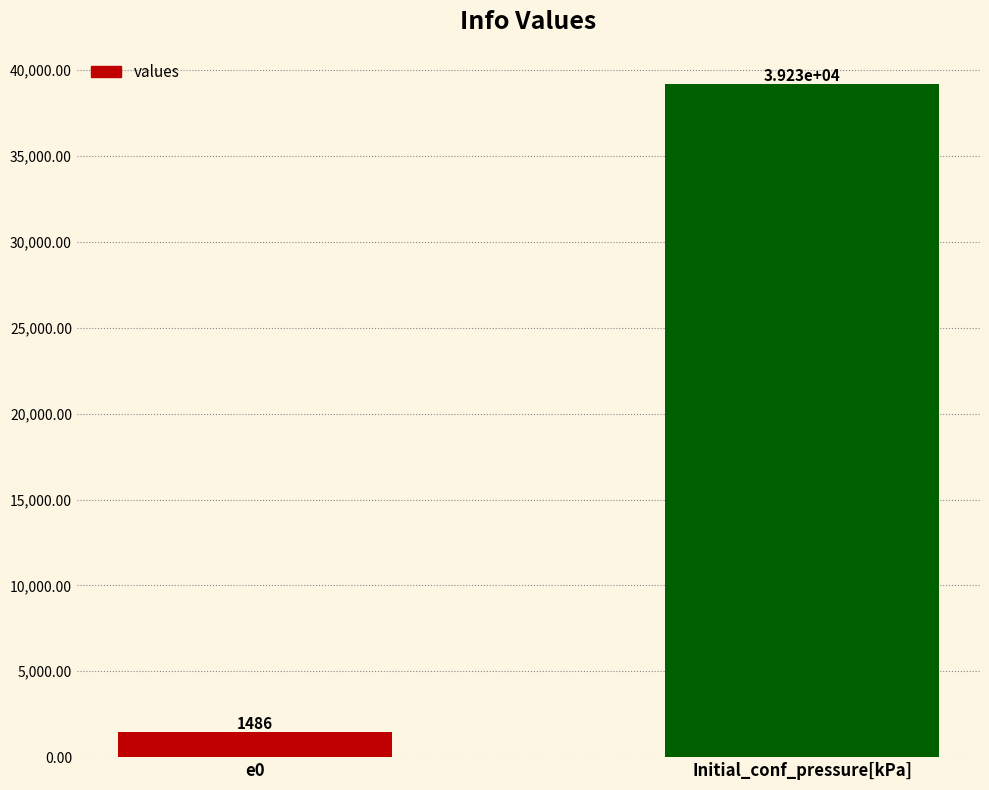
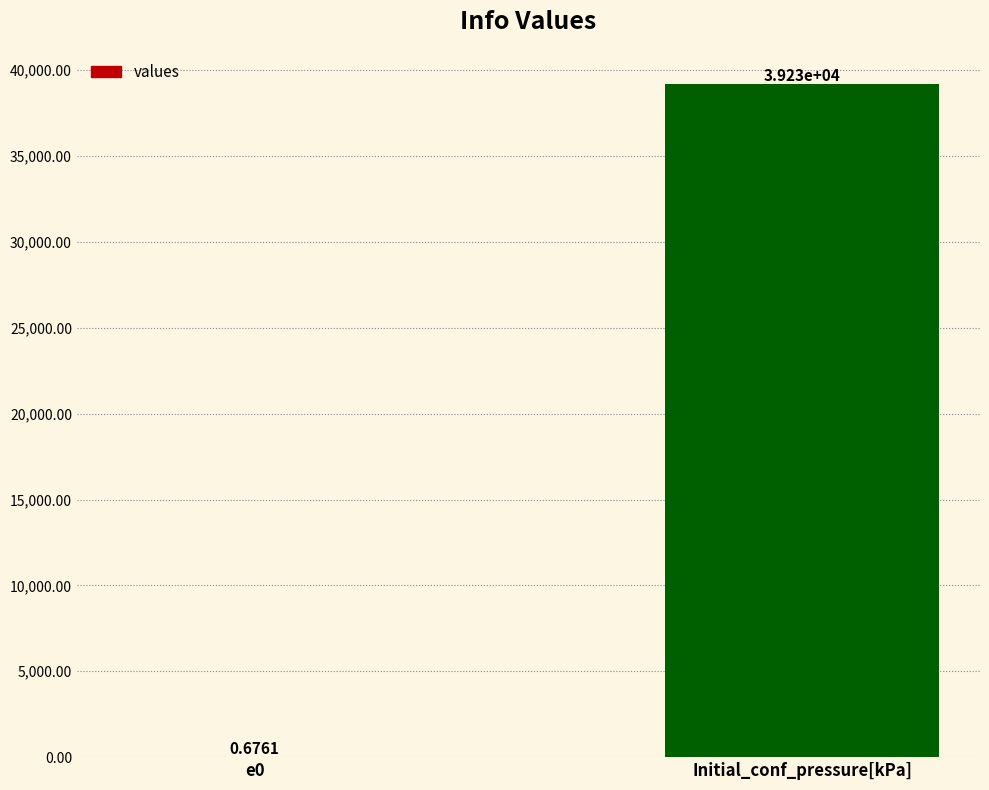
  {
-   "e0": 1486
+   "e0": 0.6761
  }
